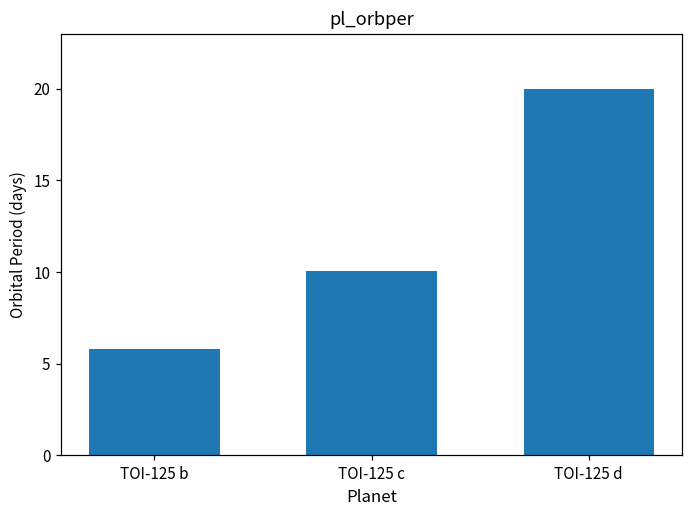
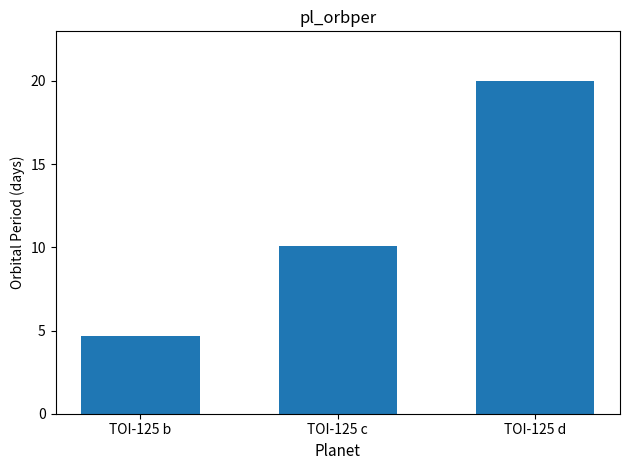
  {
-   "TOI-125 b": 5.8,
+   "TOI-125 b": 4.7,
    "TOI-125 c": 10.1,
    "TOI-125 d": 20.0
  }
